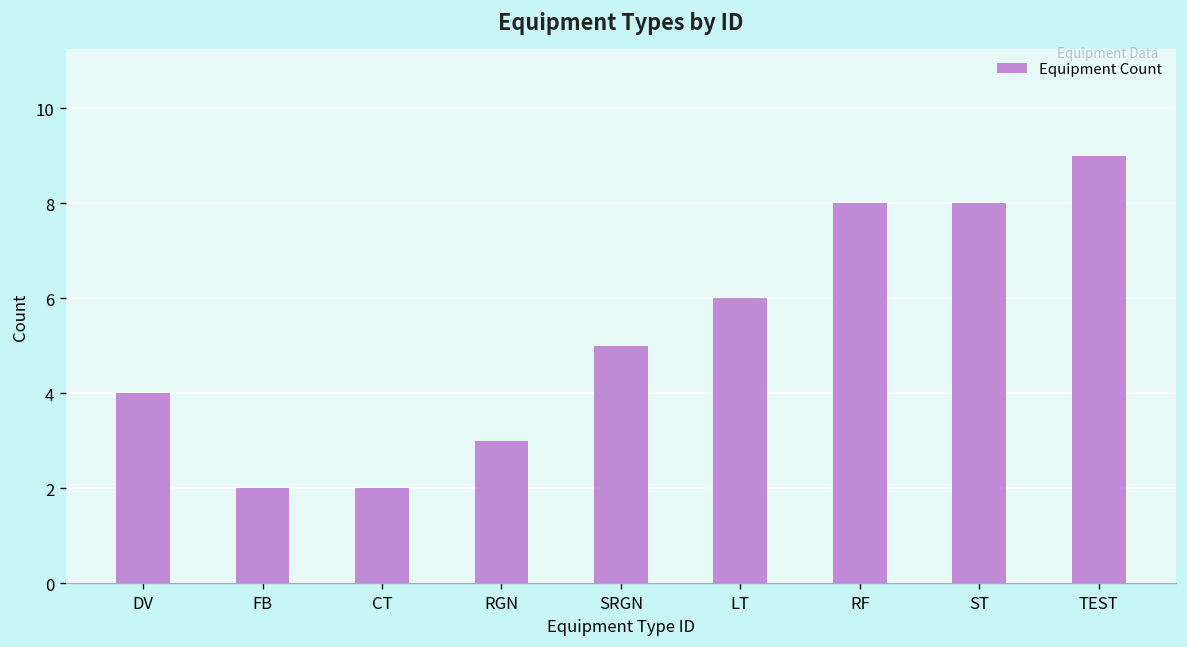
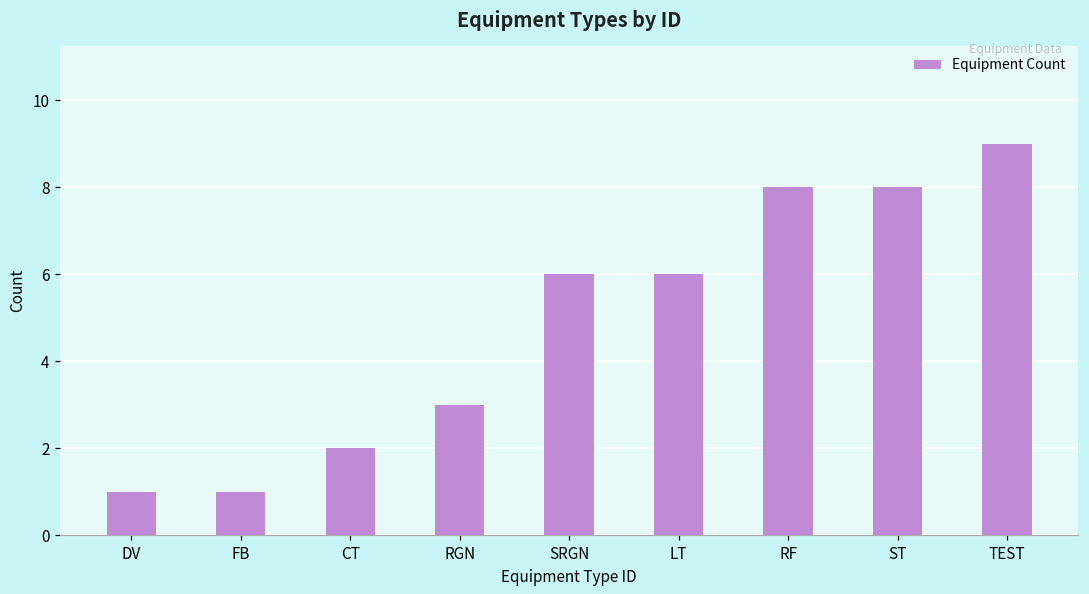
  {
-   "DV": 4,
-   "FB": 2,
+   "DV": 1,
+   "FB": 1,
    "CT": 2,
    "RGN": 3,
-   "SRGN": 5,
+   "SRGN": 6,
    "LT": 6,
    "RF": 8,
    "ST": 8,
    "TEST": 9
  }
